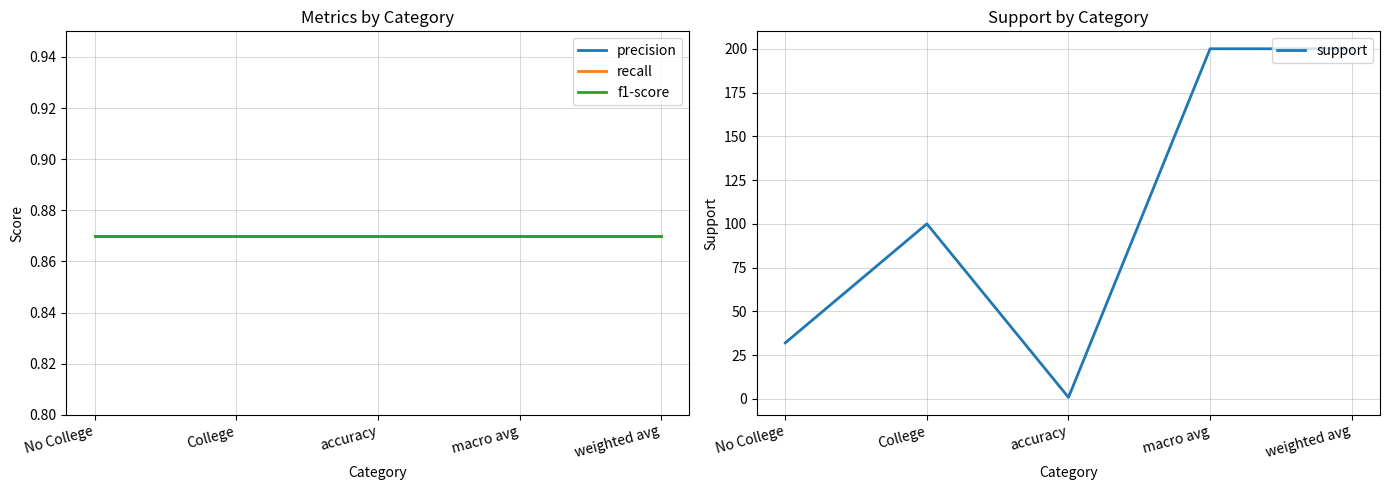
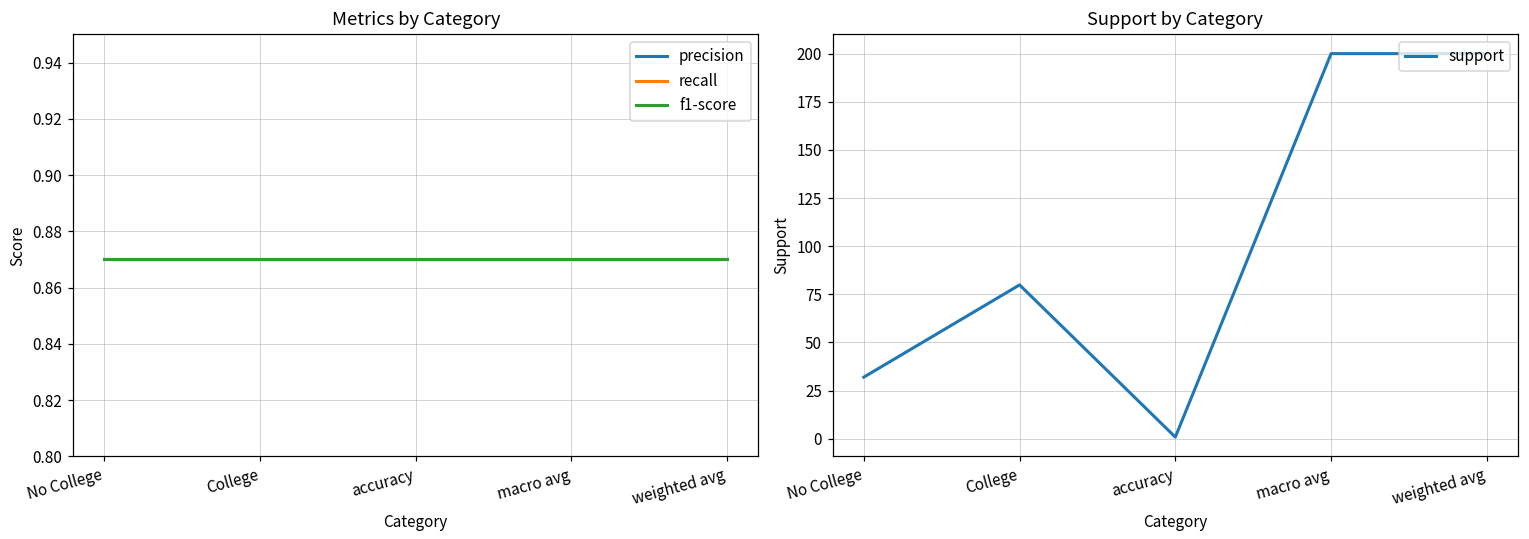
  {
    "Metrics by Category": {
      "No College": 0.870,
      "College": 0.870,
      "accuracy": 0.870,
      "macro avg": 0.870,
      "weighted avg": 0.870
    },
    "Support by Category": {
      "No College": 32,
-     "College": 100,
+     "College": 80,
      "accuracy": 1,
      "macro avg": 200
    }
  }
